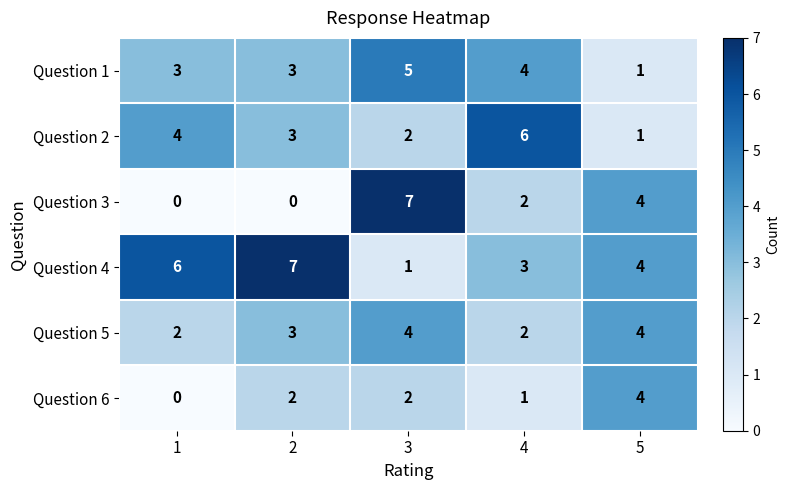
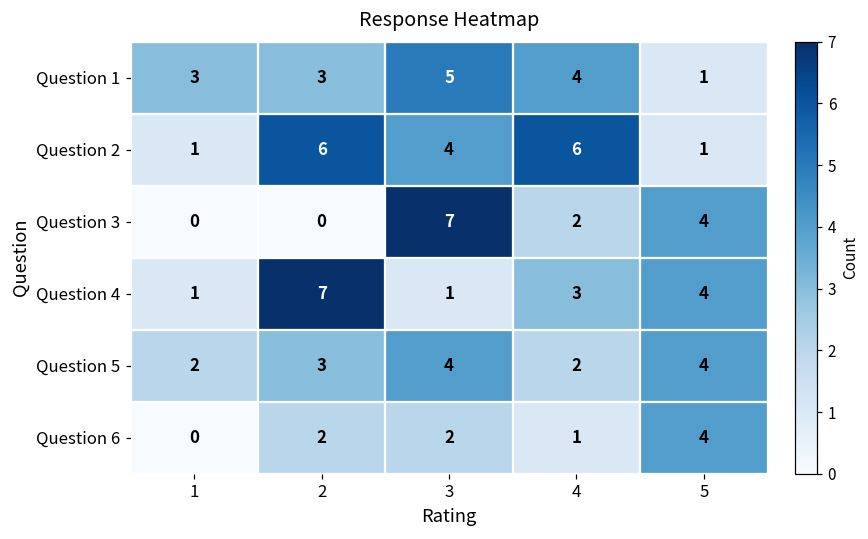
  {
    "Question 1": {
      "1": 3,
      "2": 3,
      "3": 5,
      "4": 4,
      "5": 1
    },
    "Question 2": {
-     "1": 4,
-     "2": 3,
-     "3": 2,
+     "1": 1,
+     "2": 6,
+     "3": 4,
      "4": 6,
      "5": 1
    },
    "Question 3": {
      "1": 0,
      "2": 0,
      "3": 7,
      "4": 2,
      "5": 4
    },
    "Question 4": {
-     "1": 6,
+     "1": 1,
      "2": 7,
      "3": 1,
      "4": 3,
      "5": 4
    },
    "Question 5": {
      "1": 2,
      "2": 3,
      "3": 4,
      "4": 2,
      "5": 4
    },
    "Question 6": {
      "1": 0,
      "2": 2,
      "3": 2,
      "4": 1,
      "5": 4
    }
  }
